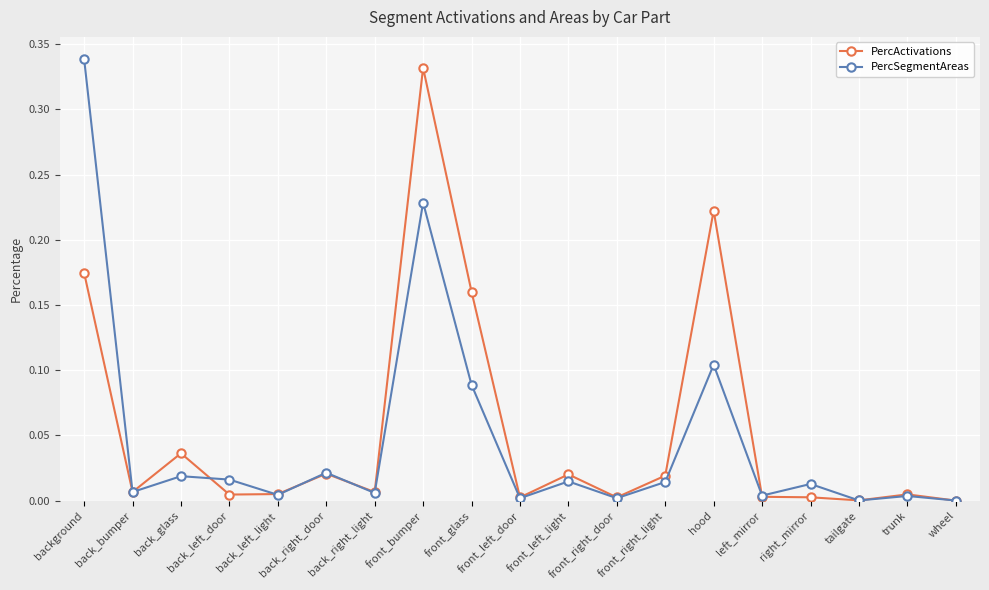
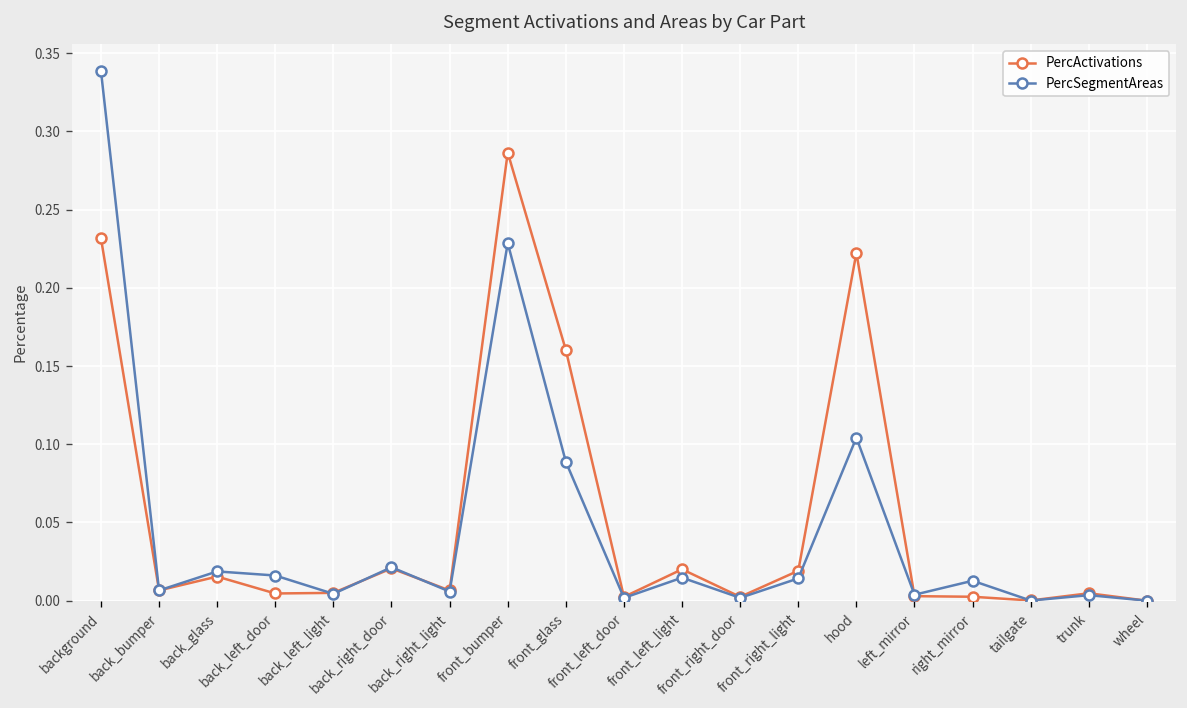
  {
    "PercActivations": {
-     "background": 0.175,
-     "back_glass": 0.036,
+     "background": 0.232,
+     "back_glass": 0.015,
      "back_left_door": 0.005,
-     "front_bumper": 0.332,
+     "front_bumper": 0.286,
      "front_glass": 0.160,
      "front_left_light": 0.020,
      "front_right_light": 0.019,
      "hood": 0.222,
      "right_mirror": 0.003
    },
    "PercSegmentAreas": {
      "background": 0.339,
      "back_glass": 0.019,
      "back_left_door": 0.016,
      "front_bumper": 0.229,
      "front_glass": 0.089,
      "front_left_light": 0.015,
      "front_right_light": 0.014,
      "hood": 0.104,
      "right_mirror": 0.013
    }
  }
